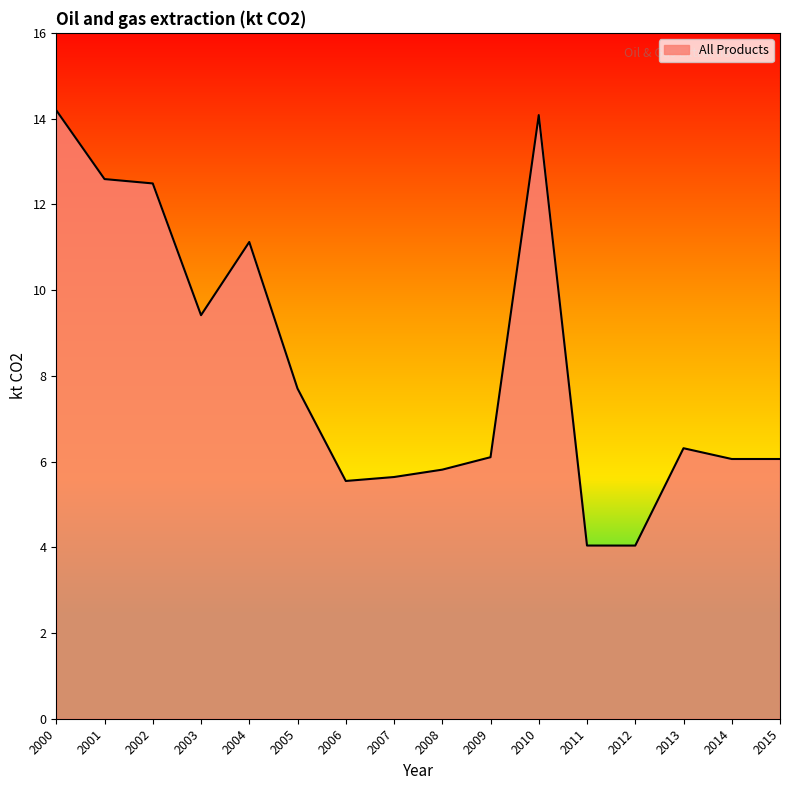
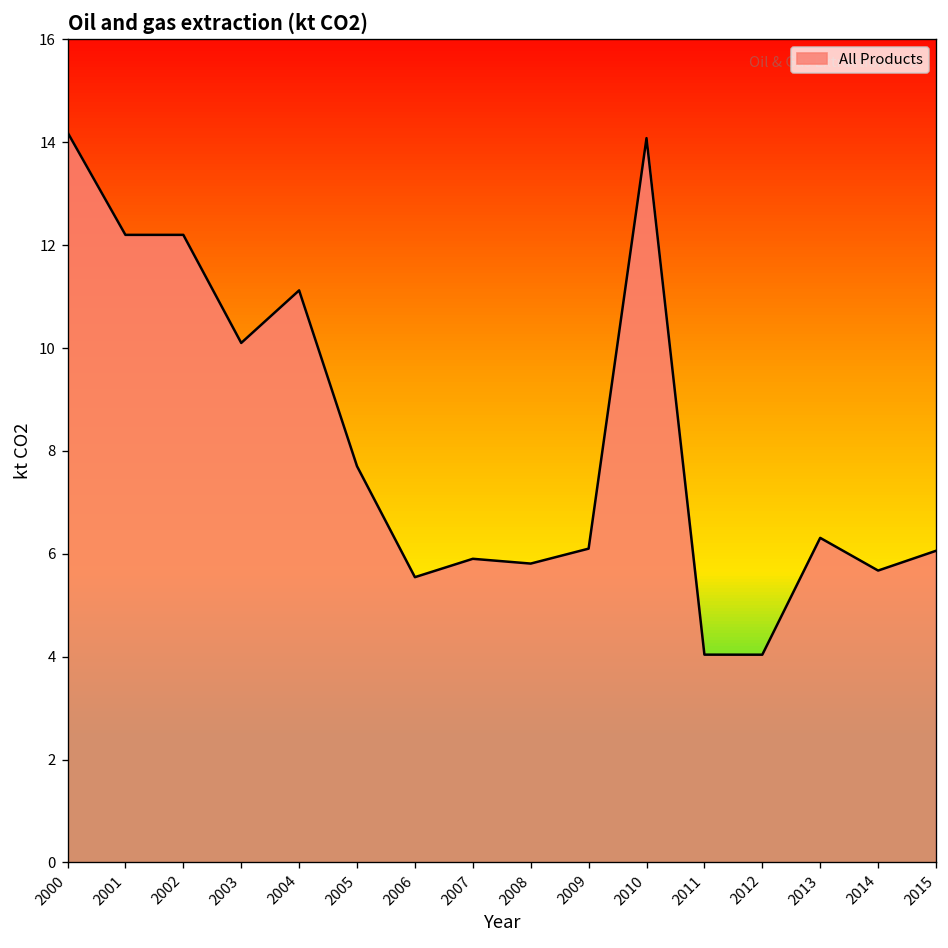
  {
    "2000": 14.2,
-   "2001": 12.6,
-   "2002": 12.5,
-   "2003": 9.4,
+   "2001": 12.2,
+   "2002": 12.2,
+   "2003": 10.1,
    "2004": 11.1,
    "2005": 7.7,
    "2006": 5.5,
-   "2007": 5.6,
+   "2007": 5.9,
    "2008": 5.8,
    "2009": 6.1,
    "2010": 14.1,
    "2011": 4.0,
    "2012": 4.0,
    "2013": 6.3,
-   "2014": 6.1,
+   "2014": 5.7,
    "2015": 6.1
  }
